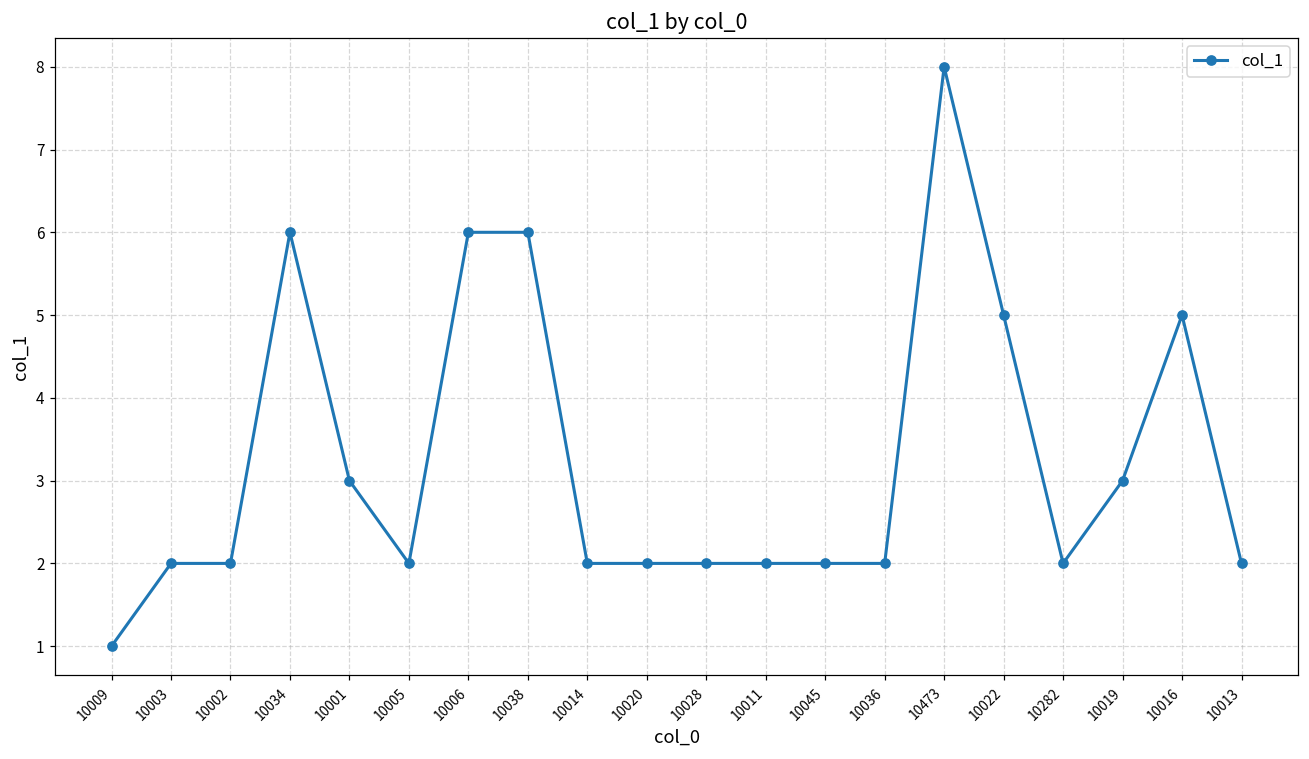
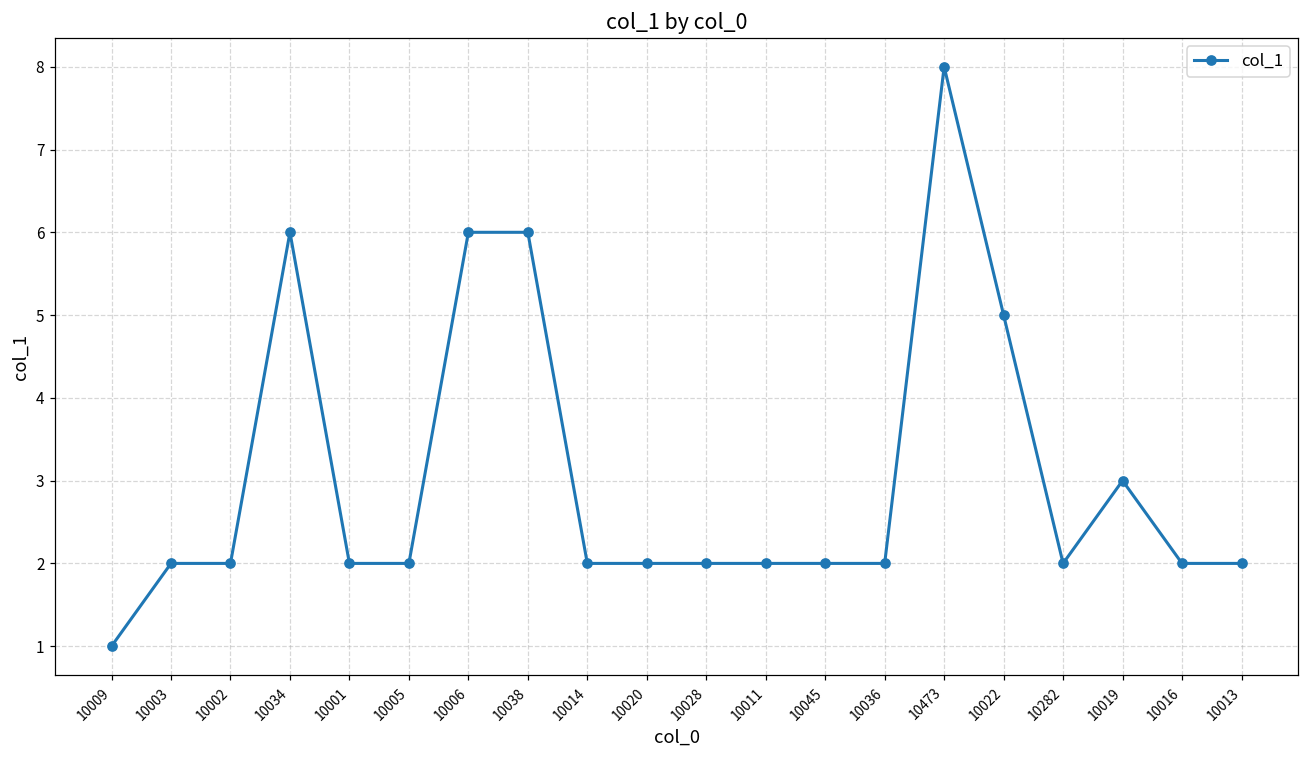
  {
    "10009": 1,
    "10003": 2,
    "10002": 2,
    "10034": 6,
-   "10001": 3,
+   "10001": 2,
    "10005": 2,
    "10006": 6,
    "10038": 6,
    "10014": 2,
    "10020": 2,
    "10028": 2,
    "10011": 2,
    "10045": 2,
    "10036": 2,
    "10473": 8,
    "10022": 5,
    "10282": 2,
    "10019": 3,
-   "10016": 5,
+   "10016": 2,
    "10013": 2
  }
